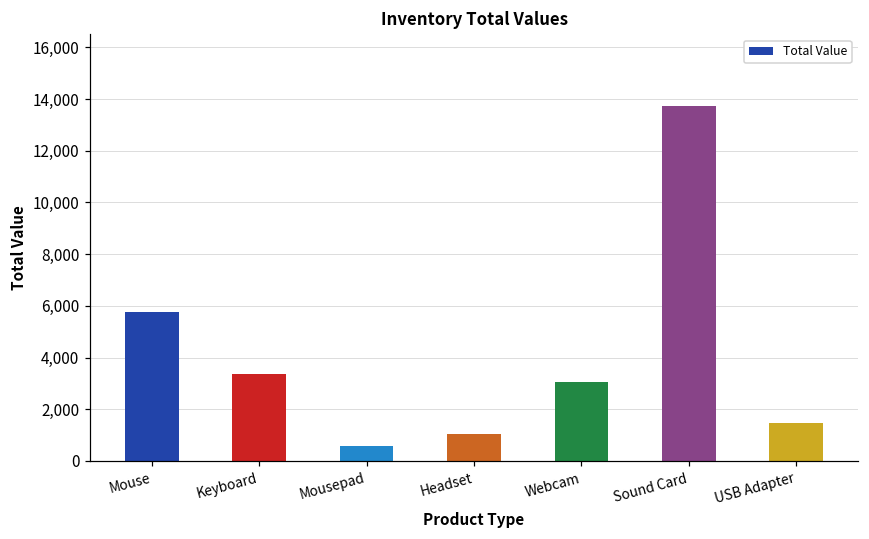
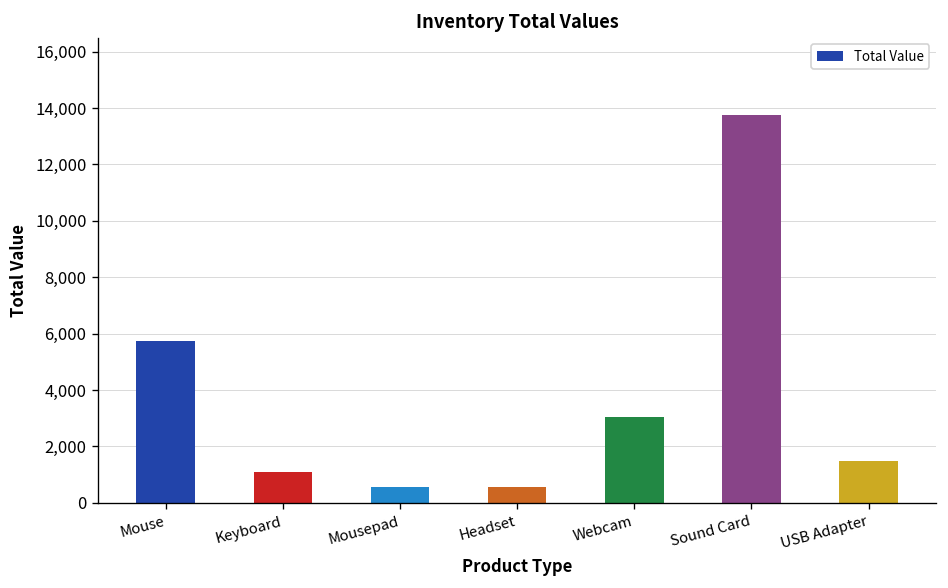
  {
    "Mouse": "5,800",
-   "Keyboard": "3,400",
+   "Keyboard": "1,100",
    "Mousepad": "600",
-   "Headset": "1,100",
+   "Headset": "600",
    "Webcam": "3,000",
    "Sound Card": "13,800",
    "USB Adapter": "1,500"
  }
